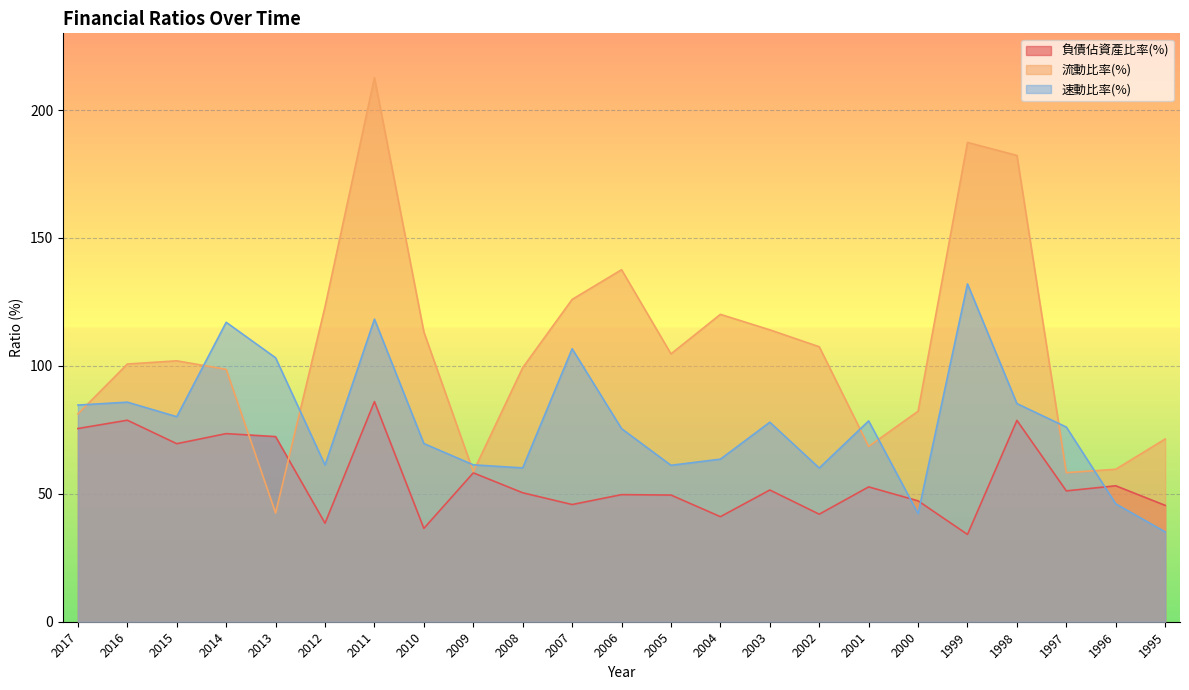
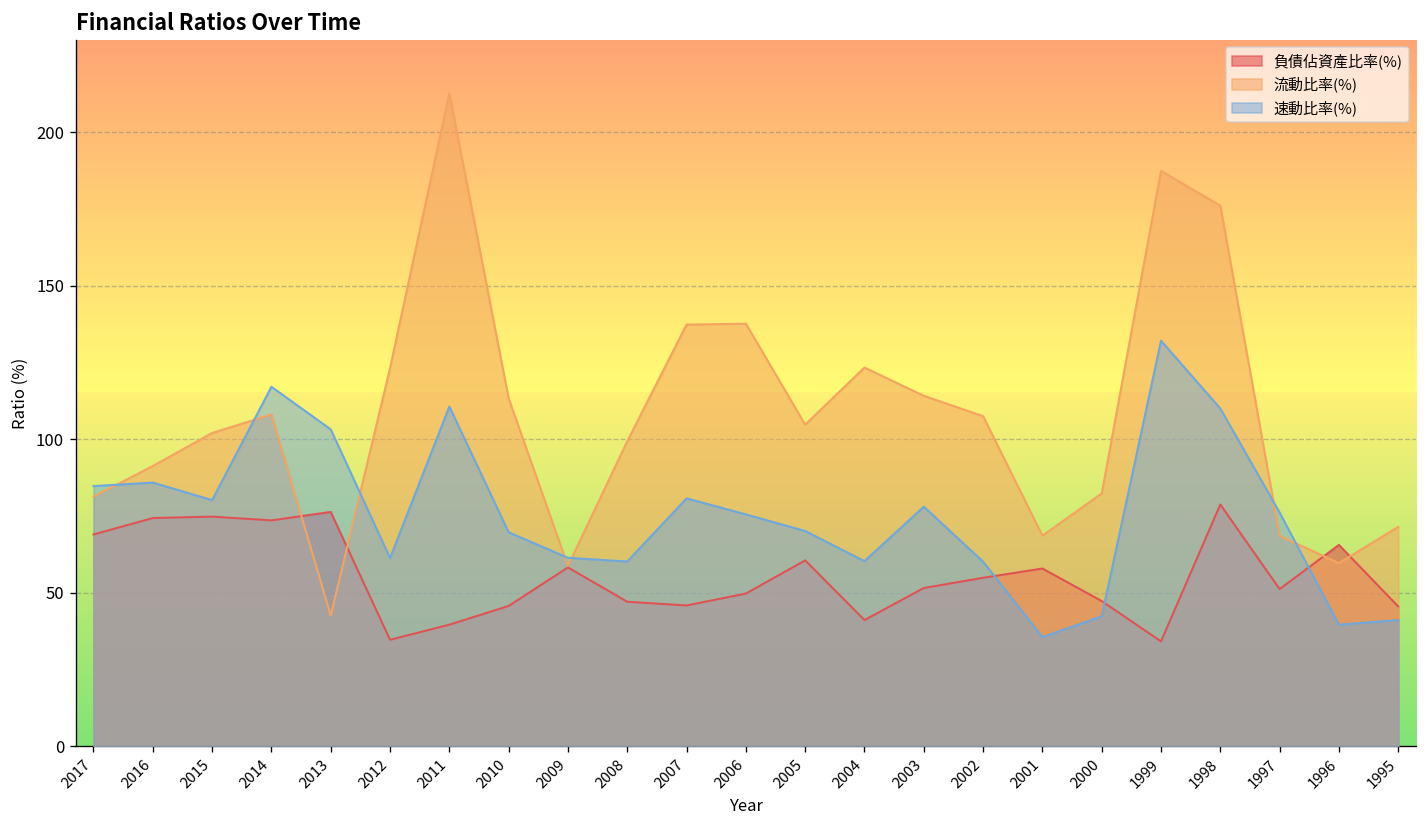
  {
    "負債佔資產比率(%)": {
-     "2017": 76,
-     "2016": 79,
-     "2015": 70,
+     "2017": 69,
+     "2016": 74,
+     "2015": 75,
      "2014": 74,
-     "2013": 72,
-     "2012": 39,
-     "2011": 86,
-     "2010": 36,
-     "2008": 50,
+     "2013": 76,
+     "2012": 35,
+     "2011": 40,
+     "2010": 46,
+     "2008": 47,
      "2007": 46,
      "2006": 50,
-     "2005": 50,
+     "2005": 60,
      "2004": 41,
      "2003": 51,
-     "2002": 42,
-     "2001": 53,
+     "2002": 55,
+     "2001": 58,
      "2000": 47,
      "1999": 34,
      "1998": 79,
      "1997": 51,
-     "1996": 53,
+     "1996": 66,
      "1995": 45
    },
    "流動比率(%)": {
      "2017": 81,
-     "2016": 101,
+     "2016": 91,
      "2015": 102,
-     "2014": 99,
+     "2014": 108,
      "2013": 42,
      "2012": 123,
      "2011": 213,
      "2010": 113,
      "2008": 99,
-     "2007": 126,
+     "2007": 137,
      "2006": 138,
      "2005": 105,
-     "2004": 120,
+     "2004": 123,
      "2003": 114,
      "2002": 107,
      "2001": 69,
      "2000": 82,
      "1999": 187,
-     "1998": 182,
-     "1997": 58,
+     "1998": 176,
+     "1997": 69,
      "1996": 60,
      "1995": 71
    },
    "速動比率(%)": {
      "2017": 85,
      "2016": 86,
      "2015": 80,
      "2014": 117,
      "2013": 103,
      "2012": 61,
-     "2011": 118,
+     "2011": 111,
      "2010": 70,
      "2009": 61,
      "2008": 60,
-     "2007": 107,
+     "2007": 81,
      "2006": 75,
-     "2005": 61,
-     "2004": 64,
+     "2005": 70,
+     "2004": 60,
      "2003": 78,
      "2002": 60,
-     "2001": 79,
+     "2001": 36,
      "2000": 42,
      "1999": 132,
-     "1998": 85,
+     "1998": 110,
      "1997": 76,
-     "1996": 46,
-     "1995": 35
+     "1996": 40,
+     "1995": 41
    }
  }
